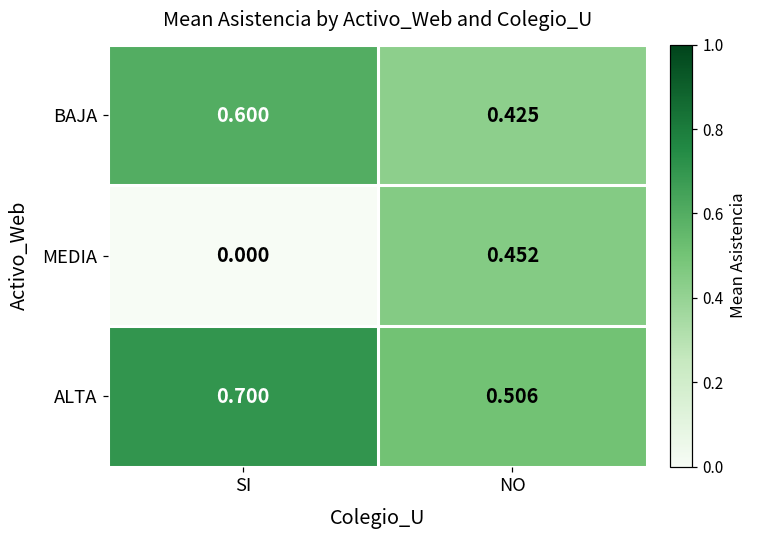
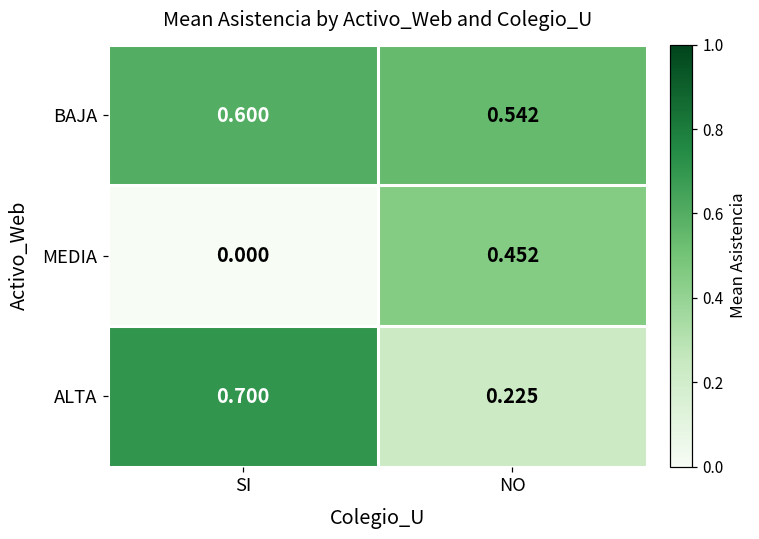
  {
    "BAJA": {
      "SI": 0.600,
-     "NO": 0.425
+     "NO": 0.542
    },
    "MEDIA": {
      "SI": 0.000,
      "NO": 0.452
    },
    "ALTA": {
      "SI": 0.700,
-     "NO": 0.506
+     "NO": 0.225
    }
  }
